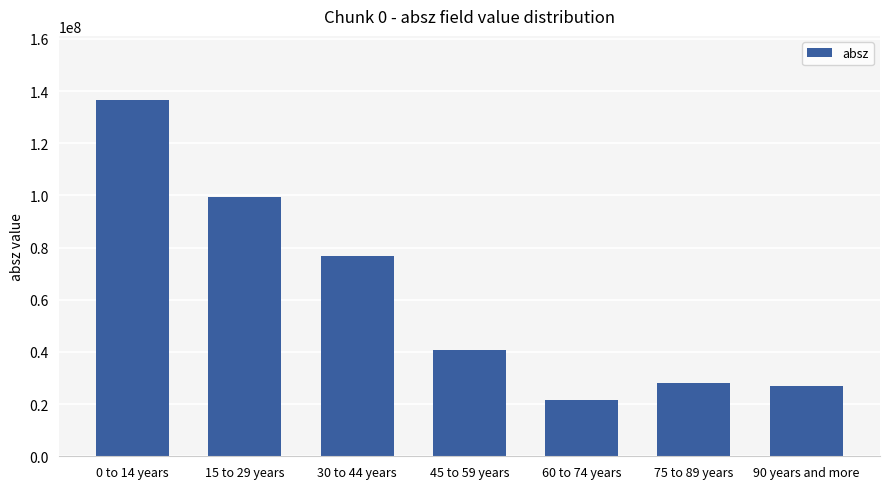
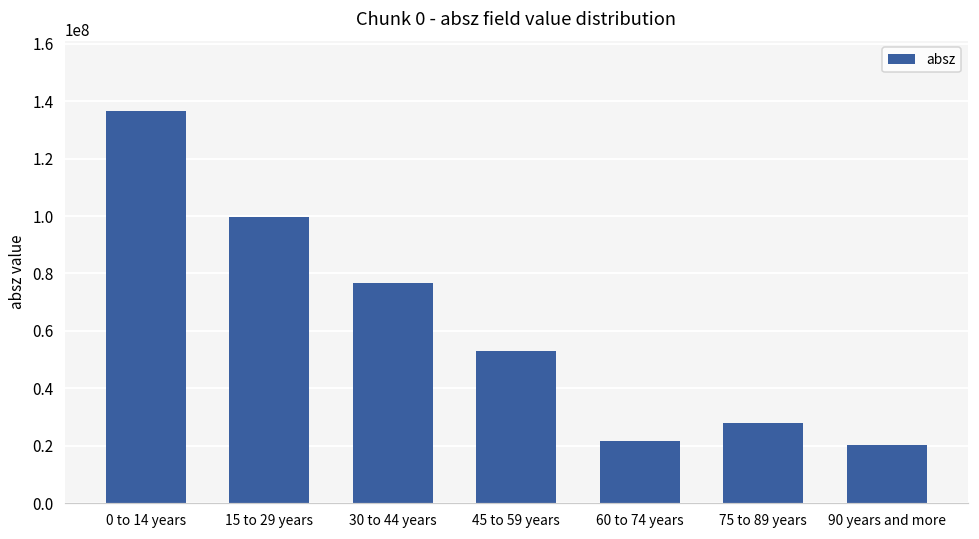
  {
    "0 to 14 years": 137000000,
    "15 to 29 years": 100000000,
    "30 to 44 years": 77000000,
-   "45 to 59 years": 41000000,
+   "45 to 59 years": 53000000,
    "60 to 74 years": 22000000,
    "75 to 89 years": 28000000,
-   "90 years and more": 27000000
+   "90 years and more": 20000000
  }
